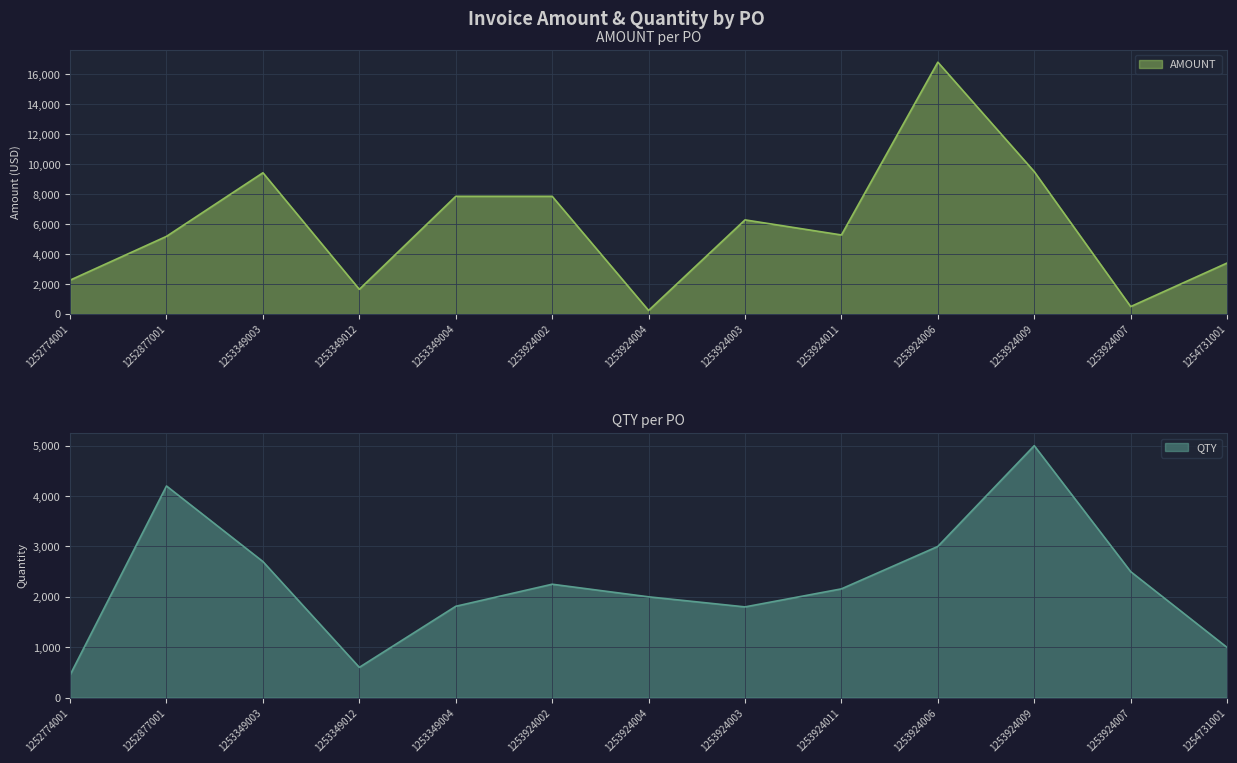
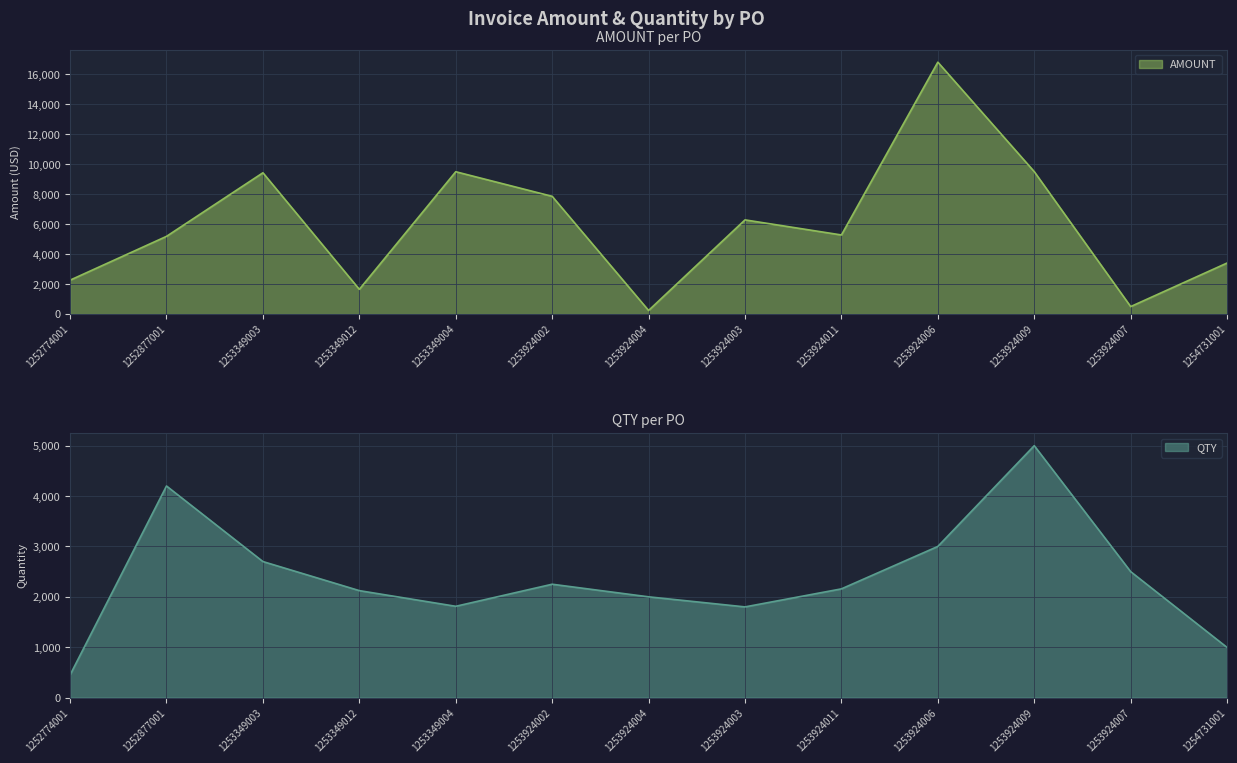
  {
    "AMOUNT per PO": {
      "1252774001": "2,300",
      "1252877001": "5,200",
      "1253349003": "9,400",
      "1253349012": "1,700",
-     "1253349004": "7,900",
+     "1253349004": "9,500",
      "1253924002": "7,900",
      "1253924004": "200",
      "1253924003": "6,300",
      "1253924011": "5,300",
      "1253924006": "16,800",
      "1253924009": "9,500",
      "1253924007": "500",
      "1254731001": "3,400"
    },
    "QTY per PO": {
      "1252774001": "500",
      "1252877001": "4,200",
      "1253349003": "2,700",
-     "1253349012": "600",
+     "1253349012": "2,100",
      "1253349004": "1,800",
      "1253924002": "2,300",
      "1253924004": "2,000",
      "1253924003": "1,800",
      "1253924011": "2,200",
      "1253924006": "3,000",
      "1253924009": "5,000",
      "1253924007": "2,500",
      "1254731001": "1,000"
    }
  }
